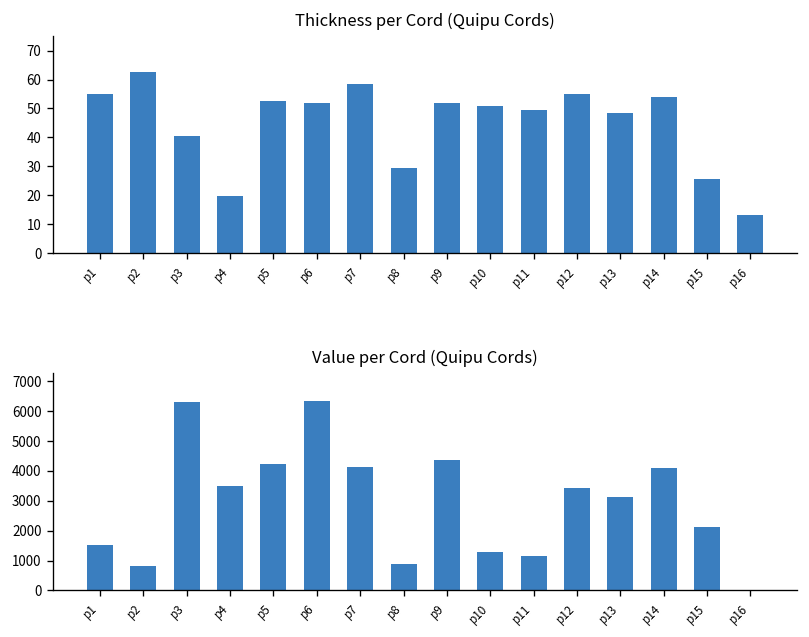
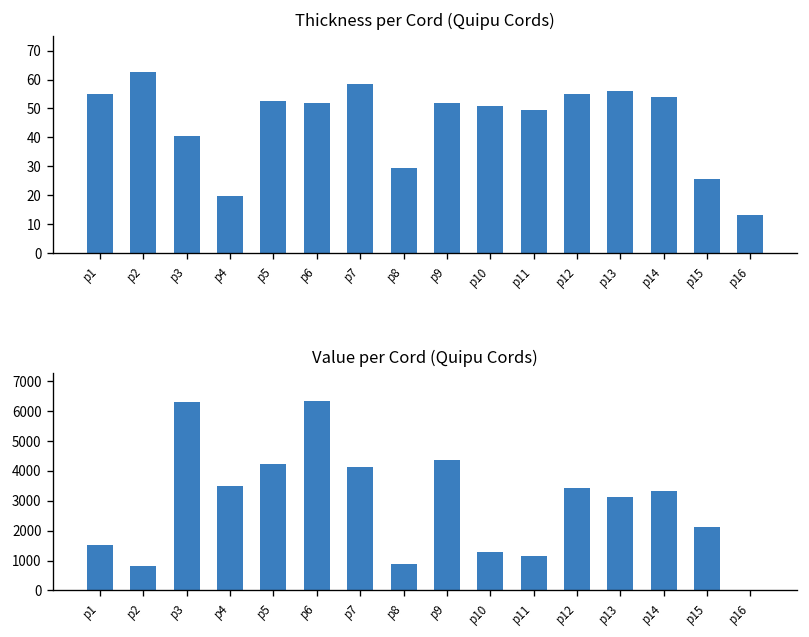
  {
    "Thickness per Cord (Quipu Cords)": {
      "p1": 55,
      "p2": 63,
      "p3": 41,
      "p4": 20,
      "p5": 53,
      "p6": 52,
      "p7": 59,
      "p8": 30,
      "p9": 52,
      "p10": 51,
      "p11": 50,
      "p12": 55,
-     "p13": 49,
+     "p13": 56,
      "p14": 54,
      "p15": 26,
      "p16": 13
    },
    "Value per Cord (Quipu Cords)": {
      "p1": 1500,
      "p2": 800,
      "p3": 6300,
      "p4": 3500,
      "p5": 4200,
      "p6": 6300,
      "p7": 4100,
      "p8": 900,
      "p9": 4400,
      "p10": 1300,
      "p11": 1200,
      "p12": 3400,
      "p13": 3100,
-     "p14": 4100,
+     "p14": 3300,
      "p15": 2100,
      "p16": 0
    }
  }
